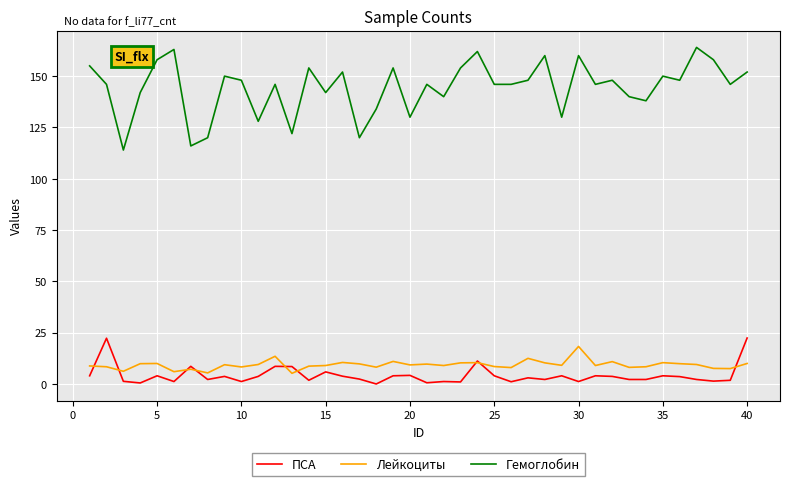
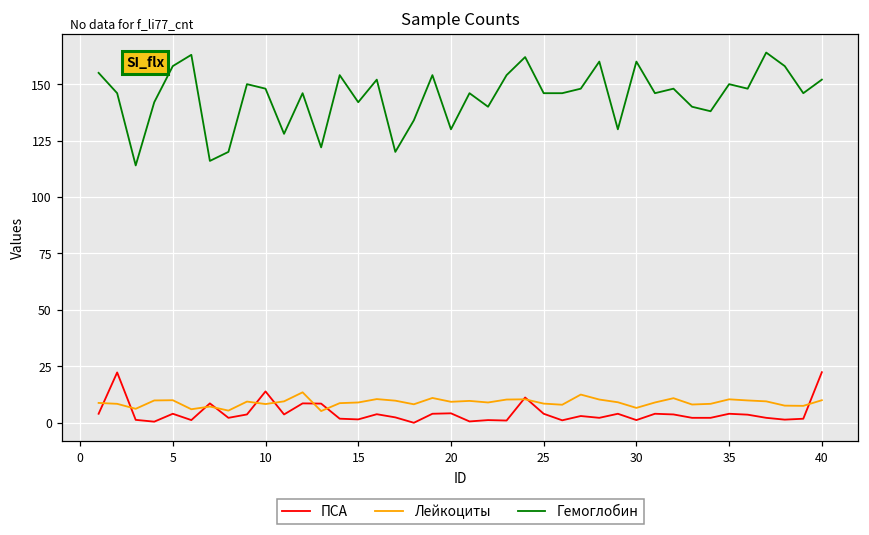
  {
    "ПСА": {
      "5": 4,
-     "10": 1,
-     "15": 6,
+     "10": 14,
+     "15": 2,
      "20": 4,
      "25": 4,
      "30": 1,
      "35": 4,
      "40": 22
    },
    "Лейкоциты": {
      "5": 10,
      "10": 8,
      "15": 9,
      "20": 9,
      "25": 9,
-     "30": 18,
+     "30": 7,
      "35": 10,
      "40": 10
    },
    "Гемоглобин": {
      "5": 158,
      "10": 148,
      "15": 142,
      "20": 130,
      "25": 146,
      "30": 160,
      "35": 150,
      "40": 152
    }
  }
